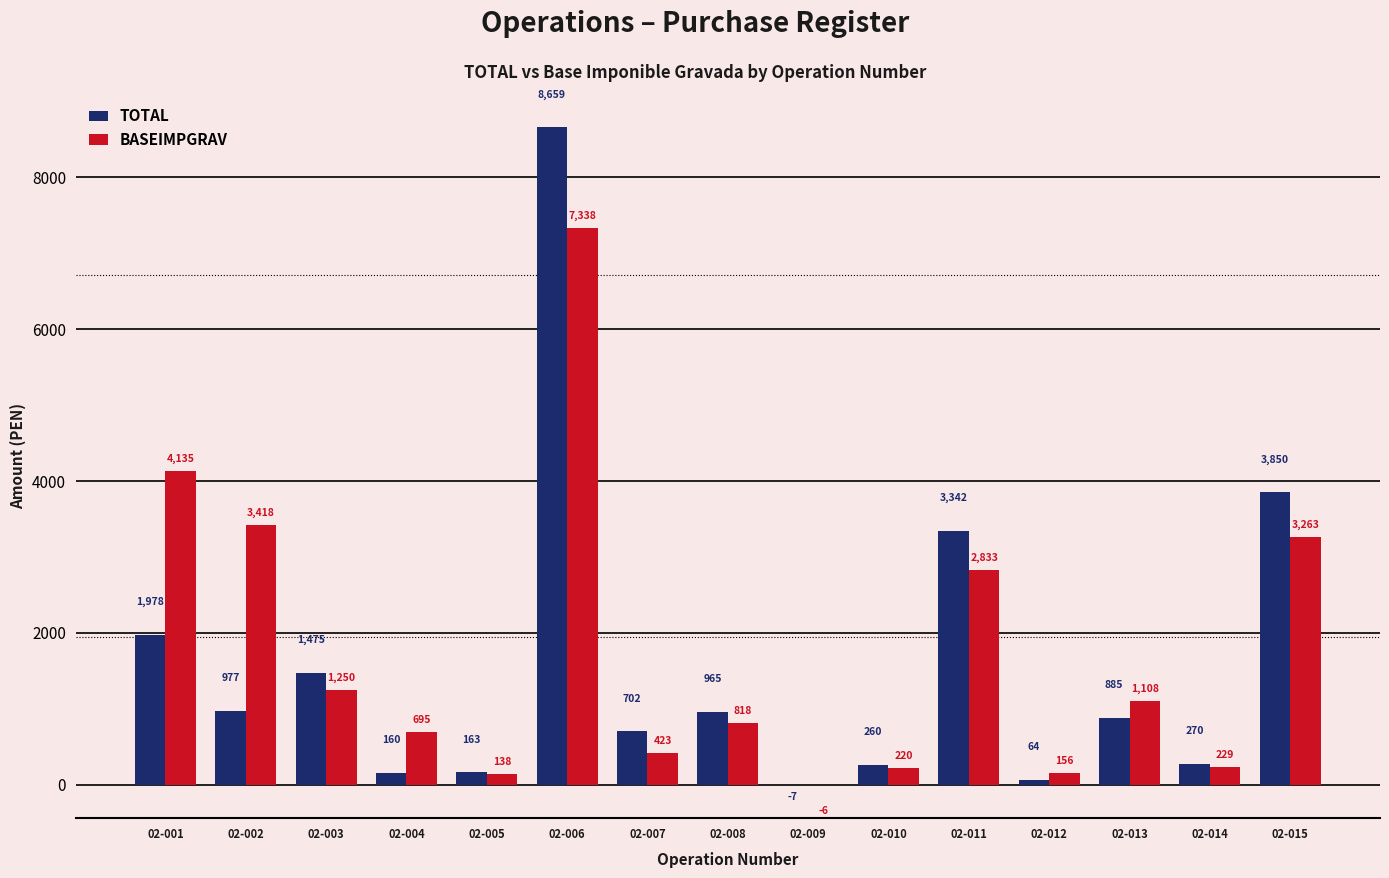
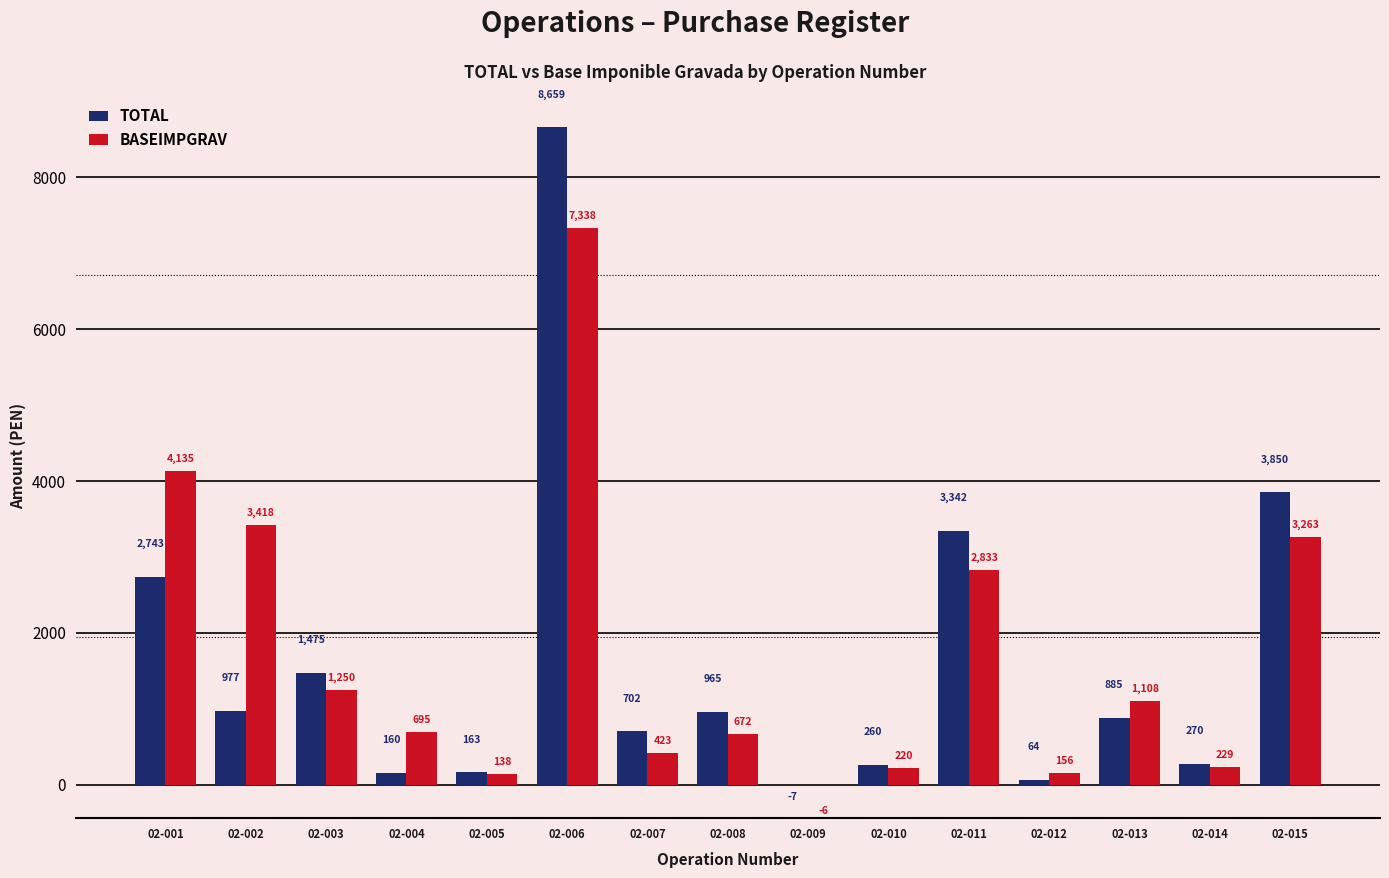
  {
    "TOTAL": {
-     "02-001": "1,978",
+     "02-001": "2,743",
      "02-009": "-7"
    },
    "BASEIMPGRAV": {
      "02-001": "4,135",
      "02-002": "3,418",
      "02-003": "1,250",
      "02-004": "695",
      "02-005": "138",
      "02-006": "7,338",
      "02-007": "423",
-     "02-008": "818",
+     "02-008": "672",
      "02-009": "-6",
      "02-010": "220",
      "02-011": "2,833",
      "02-012": "156",
      "02-013": "1,108",
      "02-014": "229",
      "02-015": "3,263"
    }
  }
